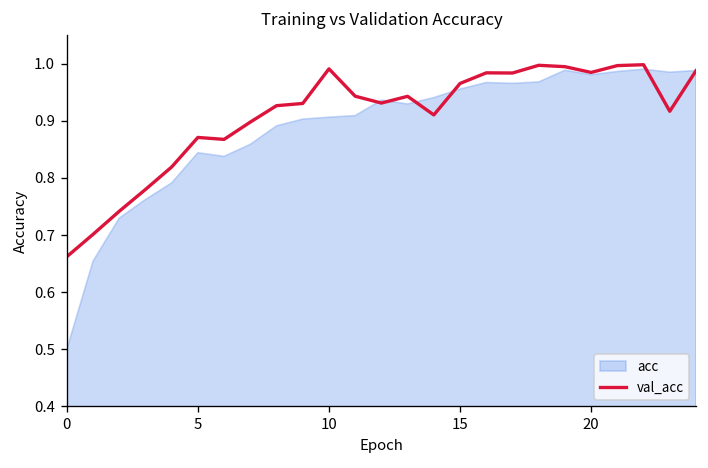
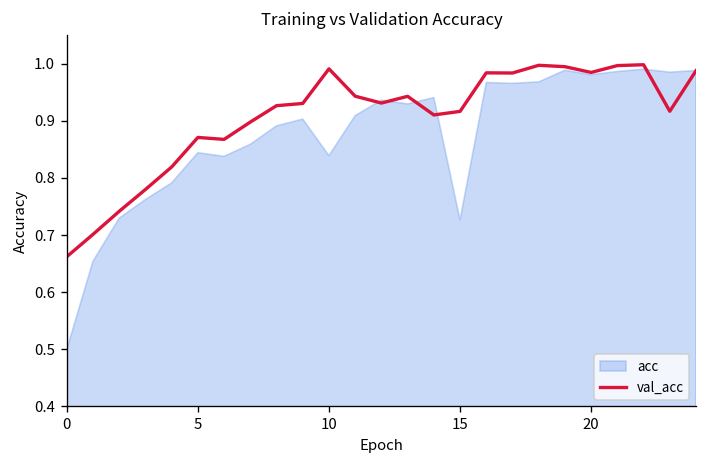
  {
    "val_acc": {
      "0": 0.66,
      "5": 0.87,
      "10": 0.99,
-     "15": 0.97
+     "15": 0.92
    },
    "acc": {
      "0": 0.50,
      "5": 0.84,
-     "10": 0.91,
-     "15": 0.96
+     "10": 0.84,
+     "15": 0.73
    }
  }
